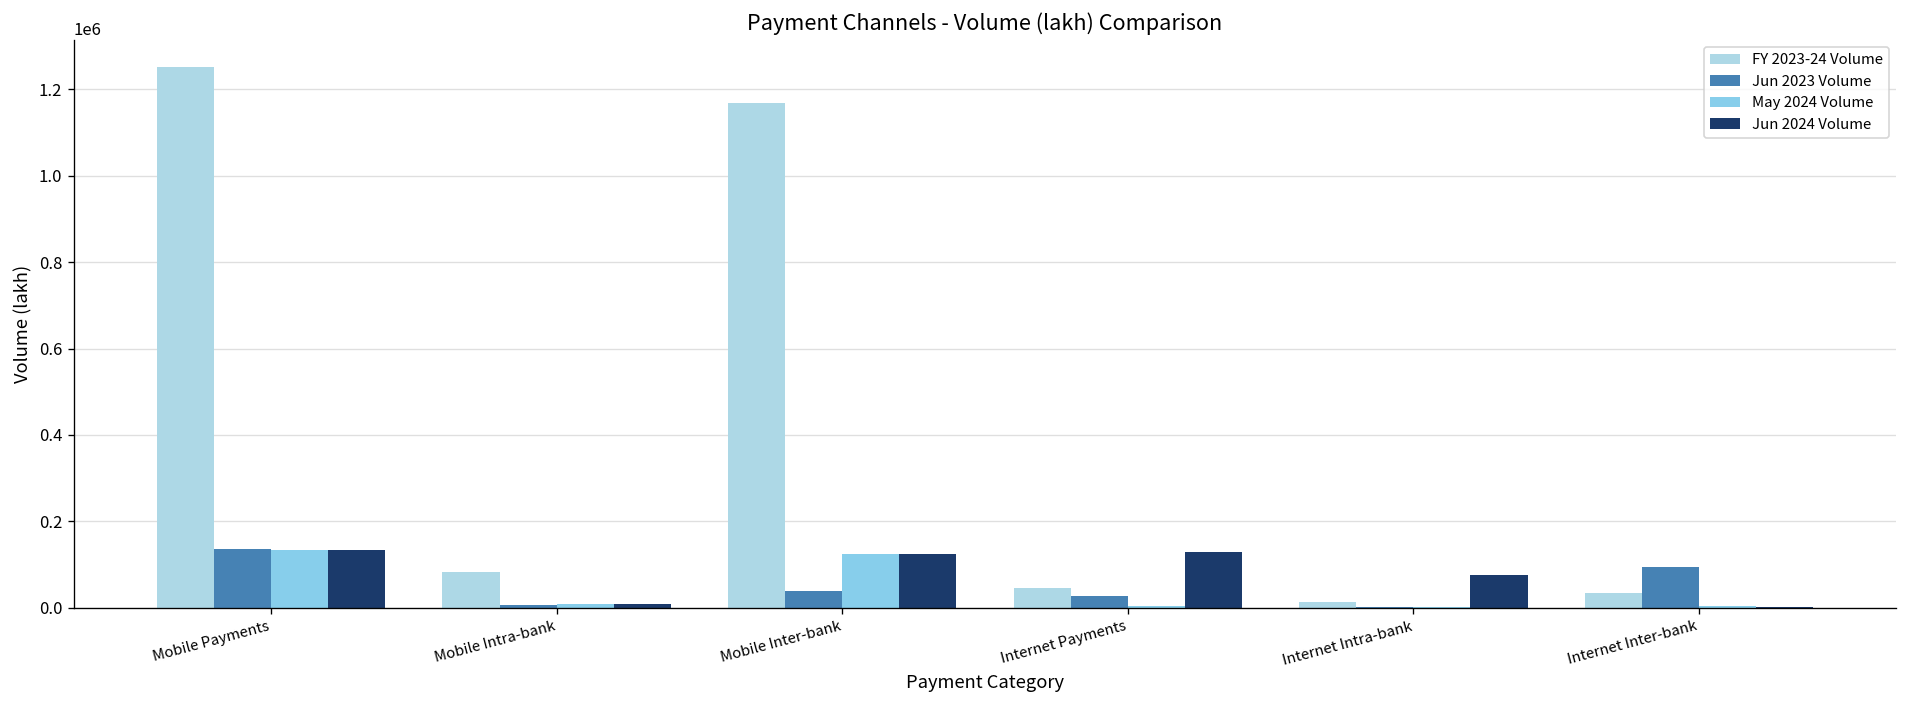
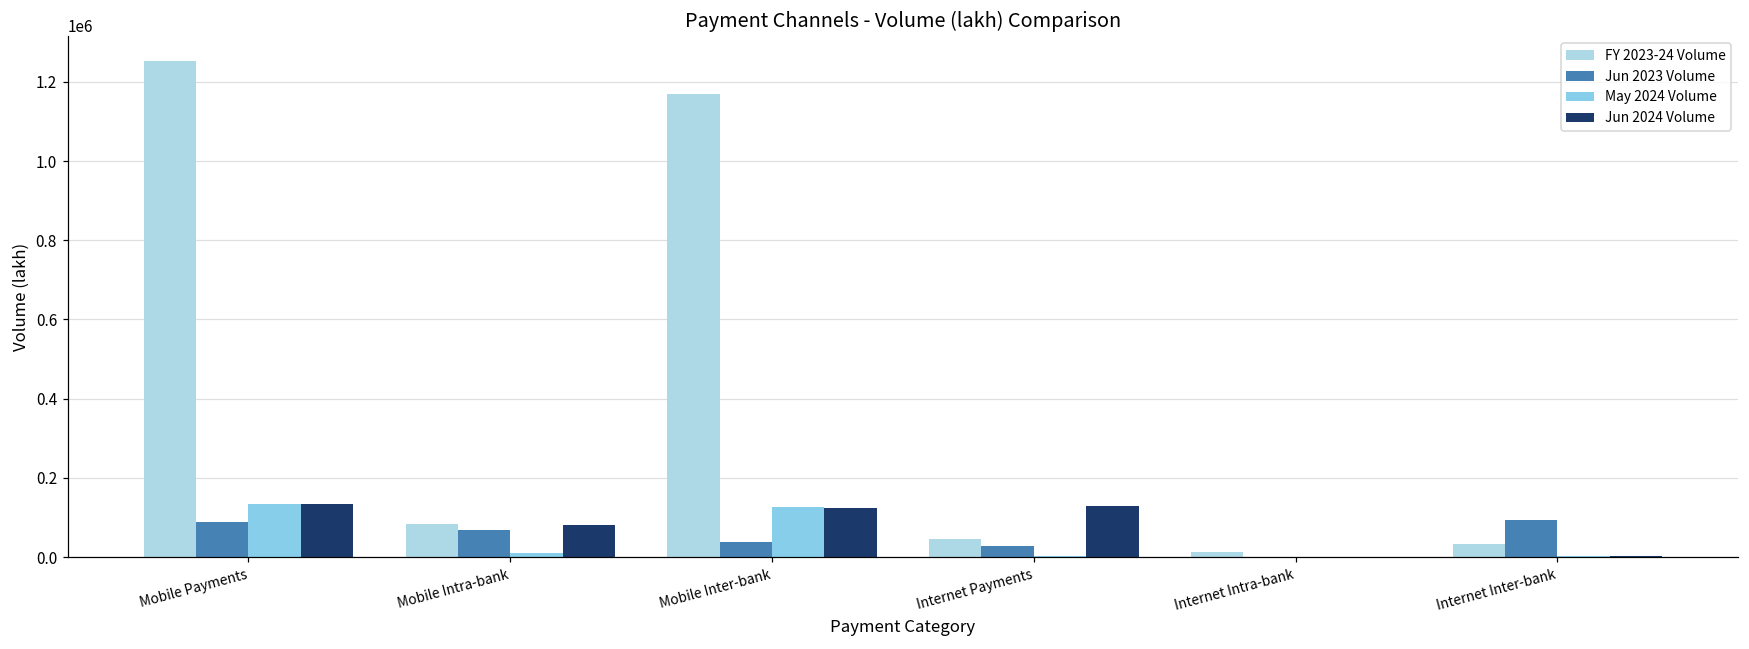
  {
    "Jun 2023 Volume": {
-     "Mobile Payments": 140000,
-     "Mobile Intra-bank": 10000,
+     "Mobile Payments": 90000,
+     "Mobile Intra-bank": 70000,
      "Mobile Inter-bank": 40000,
      "Internet Payments": 30000,
      "Internet Inter-bank": 90000
    },
    "Jun 2024 Volume": {
      "Mobile Payments": 130000,
-     "Mobile Intra-bank": 10000,
+     "Mobile Intra-bank": 80000,
      "Mobile Inter-bank": 120000,
      "Internet Payments": 130000,
-     "Internet Intra-bank": 80000
+     "Internet Intra-bank": 0
    }
  }
